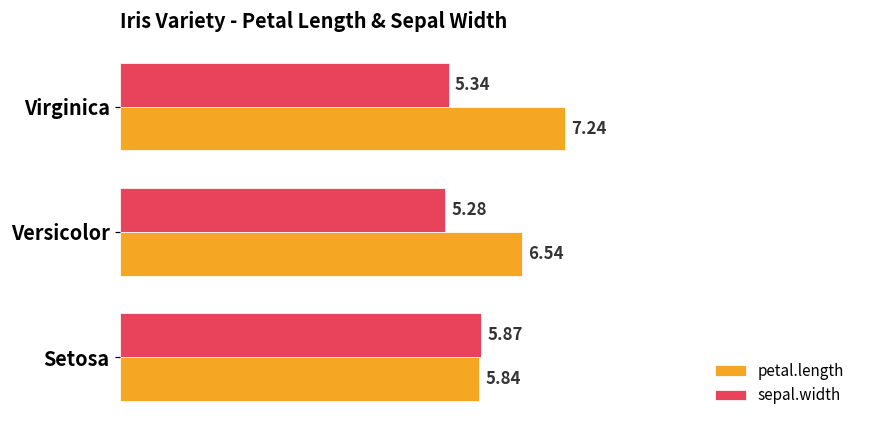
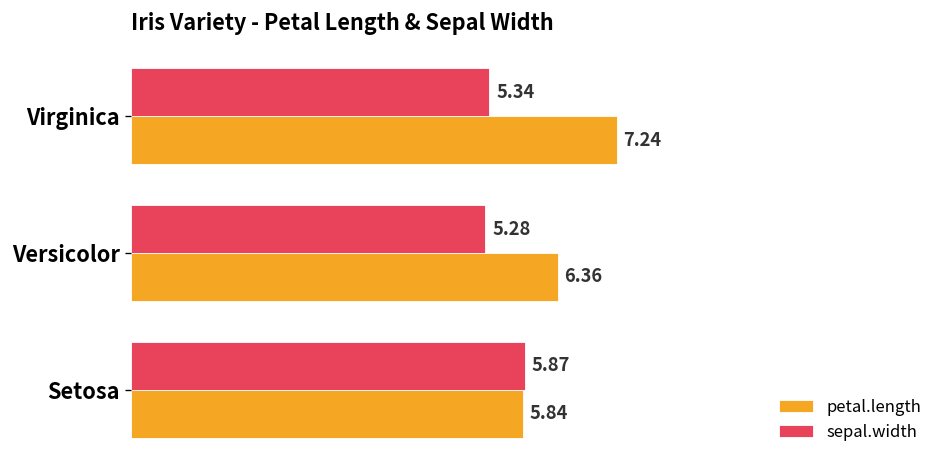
  {
    "petal.length": {
      "Virginica": 7.24,
-     "Versicolor": 6.54,
+     "Versicolor": 6.36,
      "Setosa": 5.84
    },
    "sepal.width": {
      "Virginica": 5.34,
      "Versicolor": 5.28,
      "Setosa": 5.87
    }
  }
